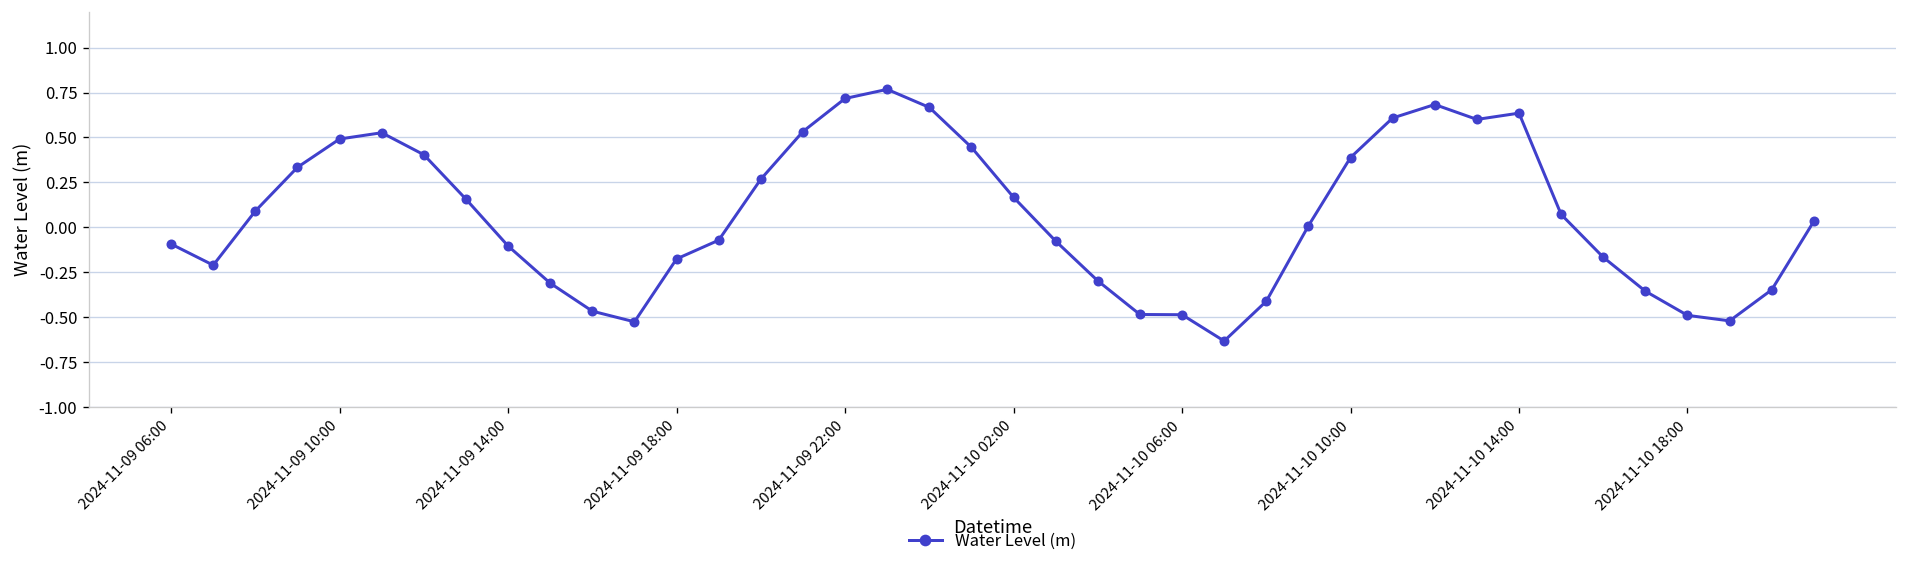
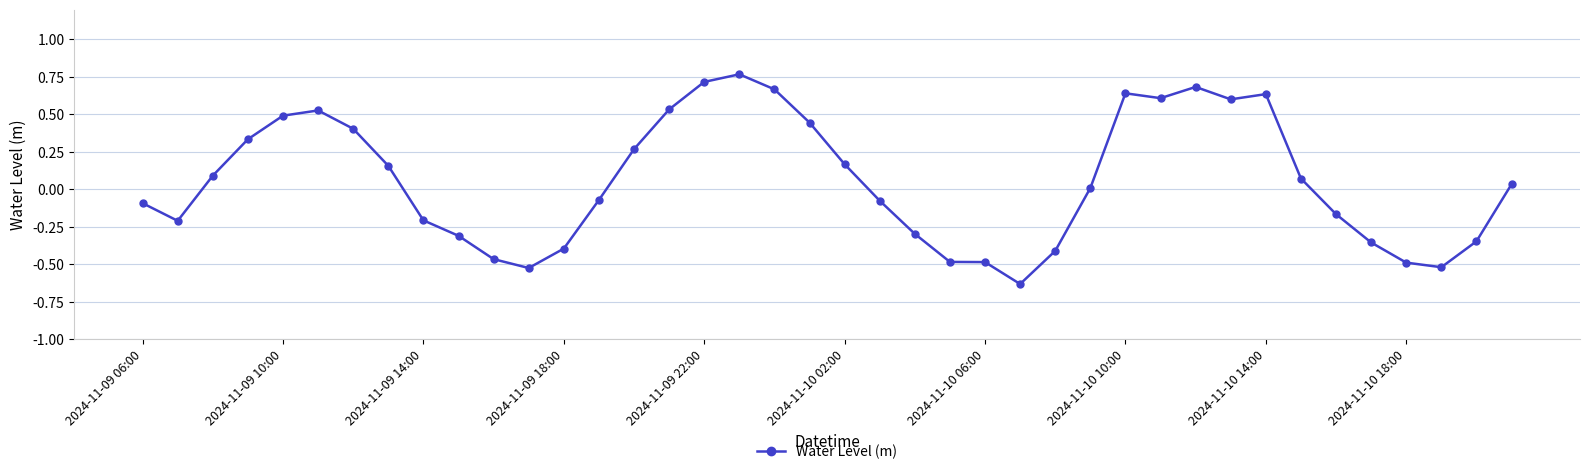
  {
    "2024-11-09 06:00": -0.09,
    "2024-11-09 10:00": 0.49,
-   "2024-11-09 14:00": -0.10,
-   "2024-11-09 18:00": -0.18,
+   "2024-11-09 14:00": -0.21,
+   "2024-11-09 18:00": -0.40,
    "2024-11-09 22:00": 0.72,
    "2024-11-10 02:00": 0.17,
    "2024-11-10 06:00": -0.49,
-   "2024-11-10 10:00": 0.39,
+   "2024-11-10 10:00": 0.64,
    "2024-11-10 14:00": 0.64,
    "2024-11-10 18:00": -0.49
  }
